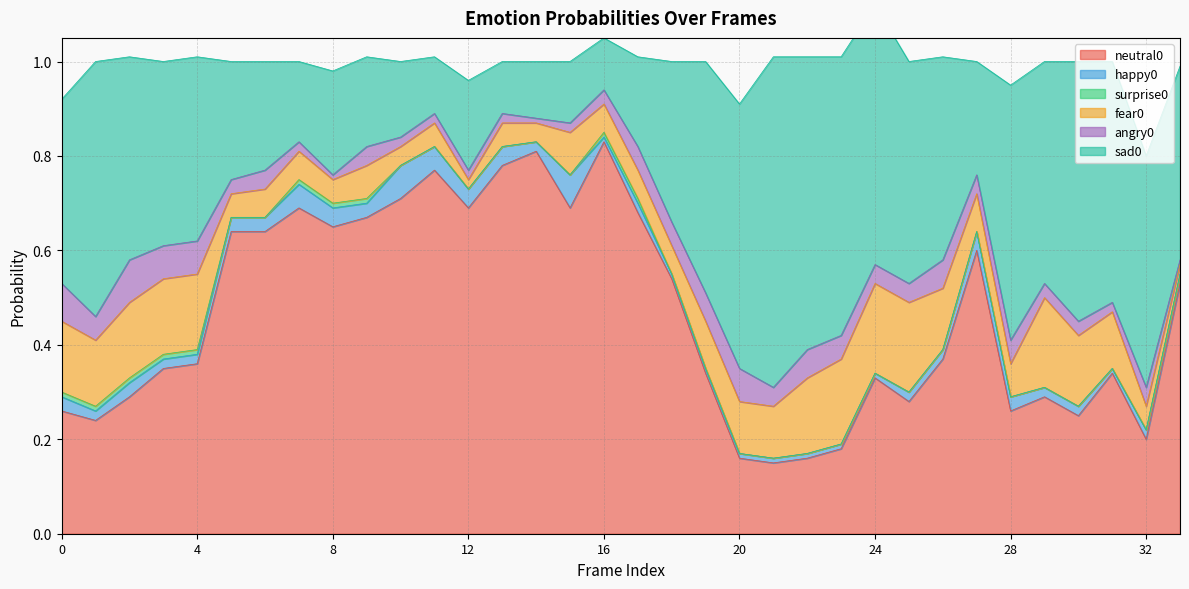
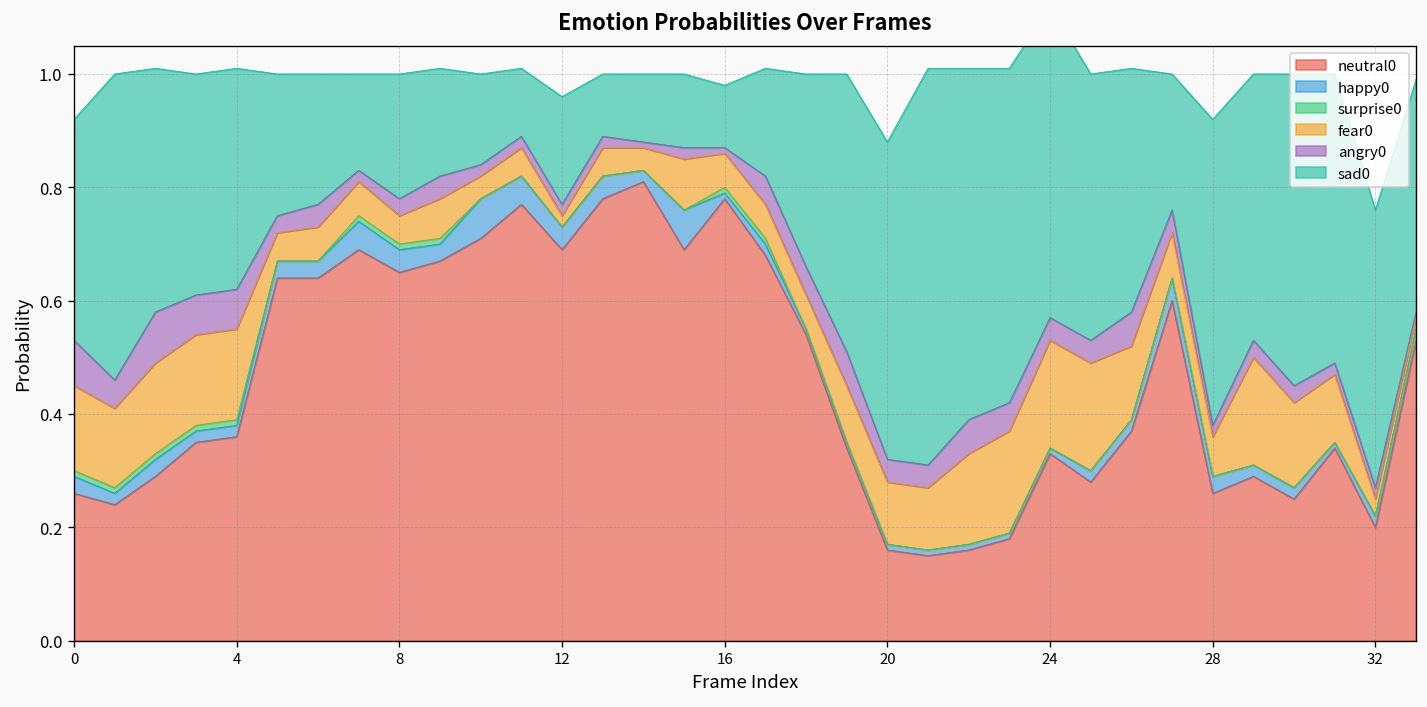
  {
    "neutral0": {
      "0": 0.26,
      "4": 0.36,
      "8": 0.65,
      "12": 0.69,
-     "16": 0.83,
+     "16": 0.78,
      "20": 0.16,
      "24": 0.33,
      "28": 0.26,
      "32": 0.20
    },
    "happy0": {
      "0": 0.03,
      "4": 0.02,
      "8": 0.04,
      "16": 0.01
    },
    "fear0": {
      "0": 0.15,
      "4": 0.16,
      "8": 0.05,
      "12": 0.02,
      "16": 0.06,
      "20": 0.11,
      "24": 0.19,
      "28": 0.07,
-     "32": 0.05
+     "32": 0.03
    },
    "angry0": {
      "0": 0.08,
      "4": 0.07,
-     "8": 0.01,
+     "8": 0.03,
      "12": 0.02,
-     "16": 0.03,
-     "20": 0.07,
+     "16": 0.01,
+     "20": 0.04,
      "24": 0.04,
-     "28": 0.05,
-     "32": 0.04
+     "28": 0.02,
+     "32": 0.02
    }
  }
